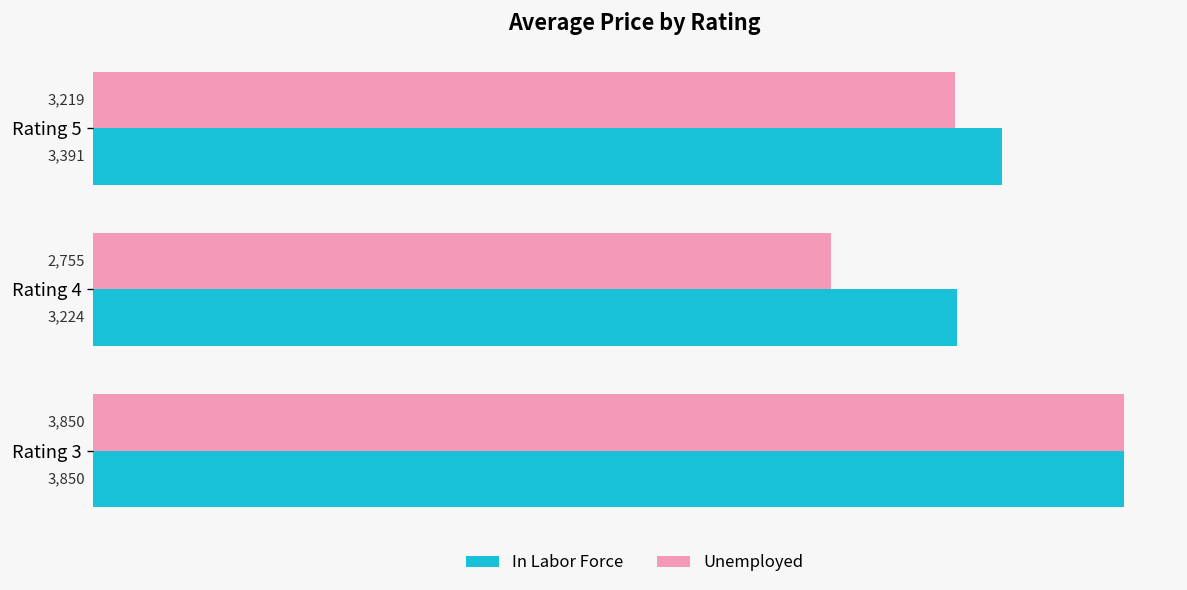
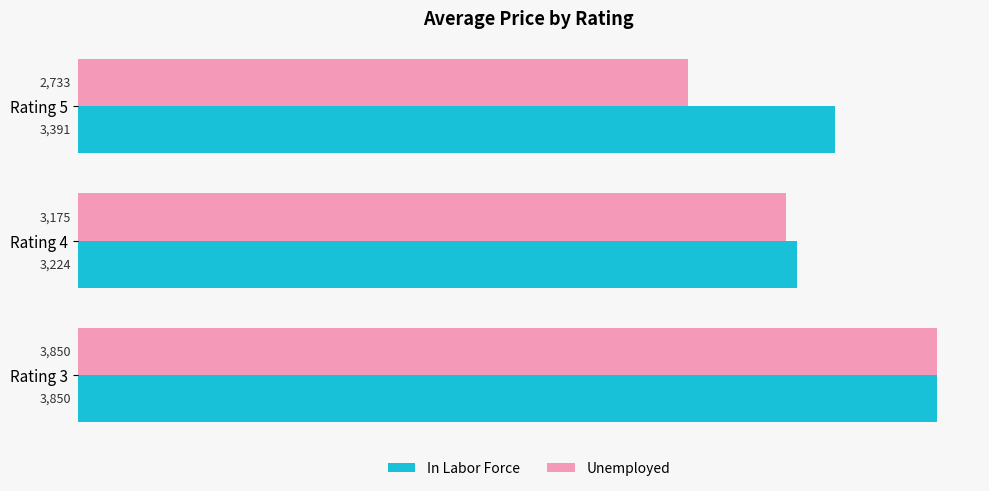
  {
    "Unemployed": {
-     "Rating 5": "3,219",
-     "Rating 4": "2,755"
+     "Rating 5": "2,733",
+     "Rating 4": "3,175"
    }
  }
